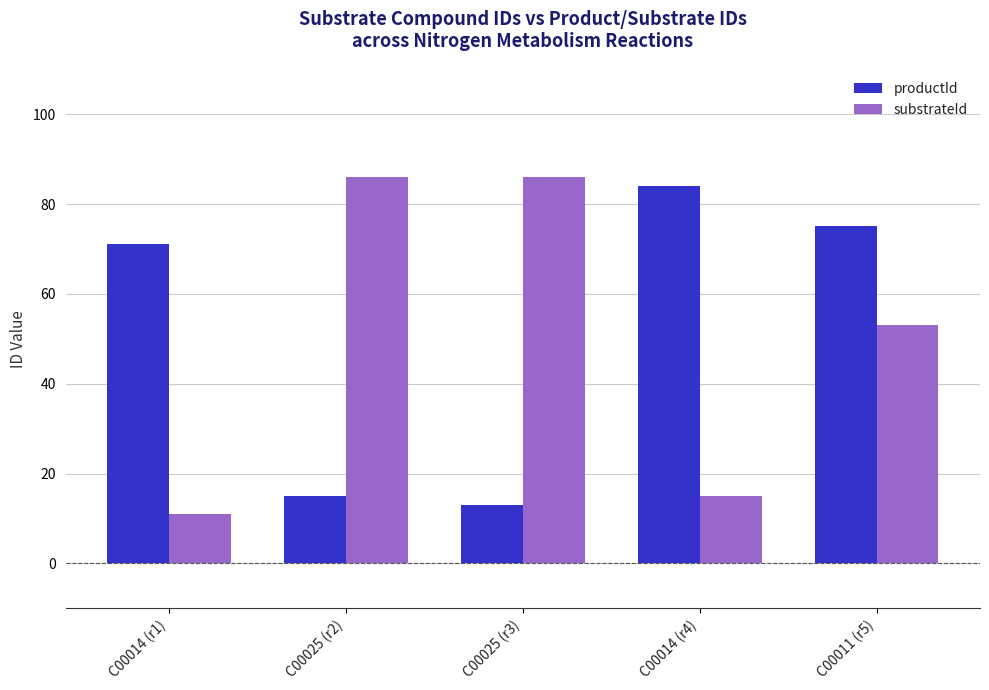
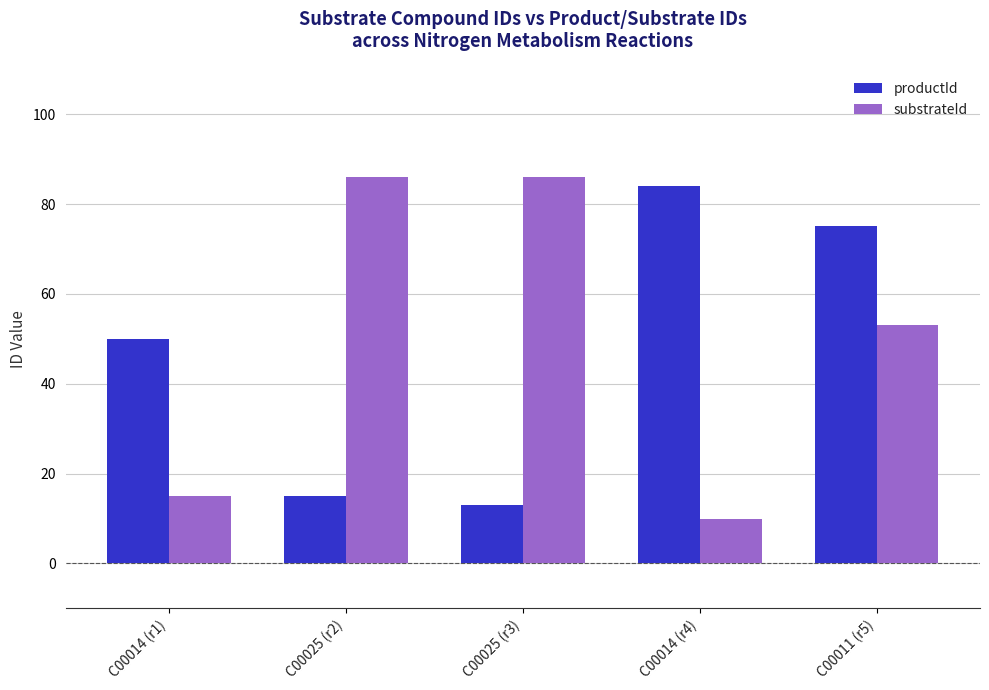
  {
    "productId": {
-     "C00014 (r1)": 71,
+     "C00014 (r1)": 50,
      "C00025 (r2)": 15,
      "C00025 (r3)": 13,
      "C00014 (r4)": 84,
      "C00011 (r5)": 75
    },
    "substrateId": {
-     "C00014 (r1)": 11,
+     "C00014 (r1)": 15,
      "C00025 (r2)": 86,
      "C00025 (r3)": 86,
-     "C00014 (r4)": 15,
+     "C00014 (r4)": 10,
      "C00011 (r5)": 53
    }
  }
